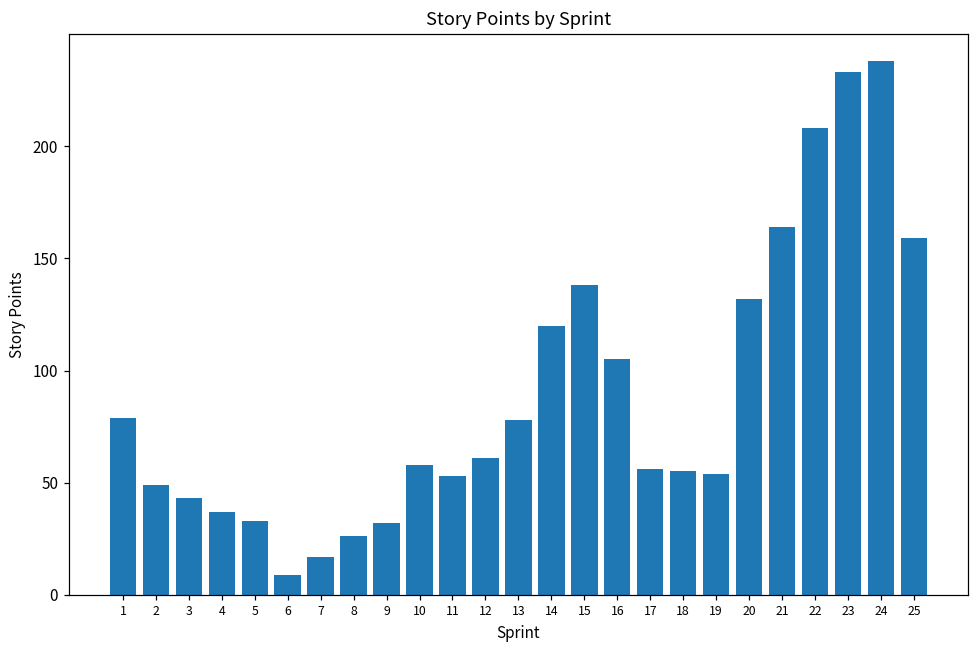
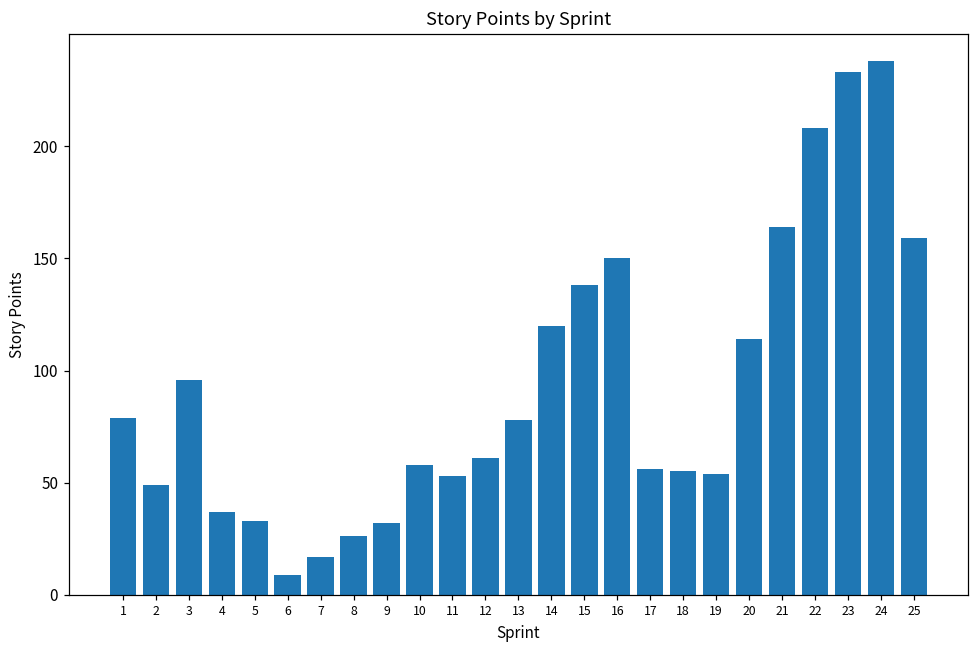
  {
    "1": 79,
    "2": 49,
-   "3": 43,
+   "3": 96,
    "4": 37,
    "5": 33,
    "6": 9,
    "7": 17,
    "8": 26,
    "9": 32,
    "10": 58,
    "11": 53,
    "12": 61,
    "13": 78,
    "14": 120,
    "15": 138,
-   "16": 105,
+   "16": 150,
    "17": 56,
    "18": 55,
    "19": 54,
-   "20": 132,
+   "20": 114,
    "21": 164,
    "22": 208,
    "23": 233,
    "24": 238,
    "25": 159
  }
